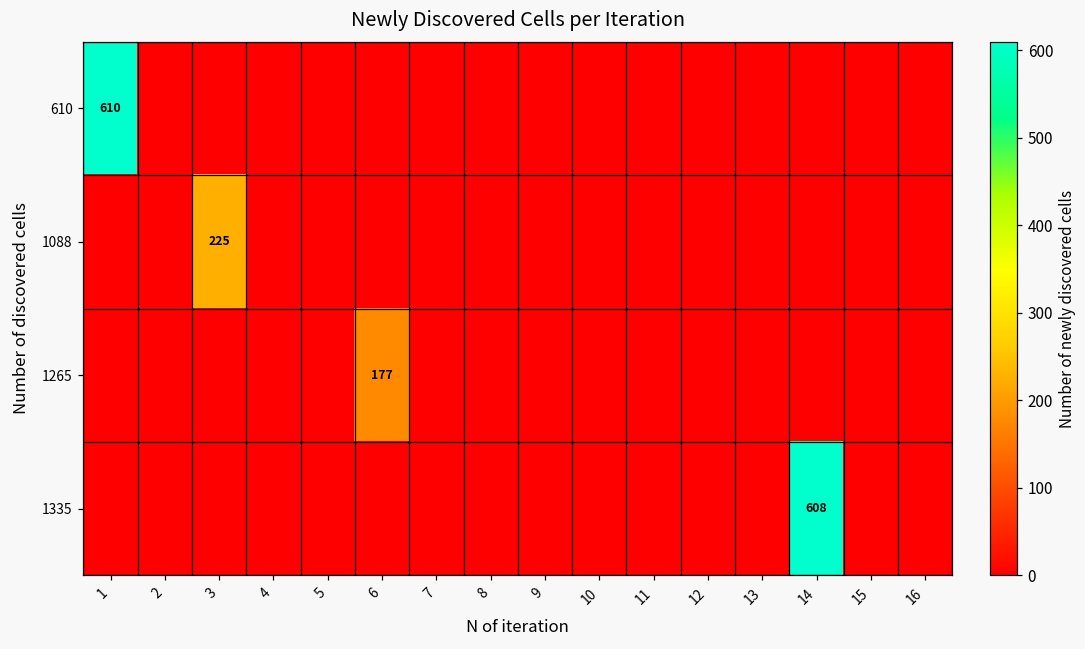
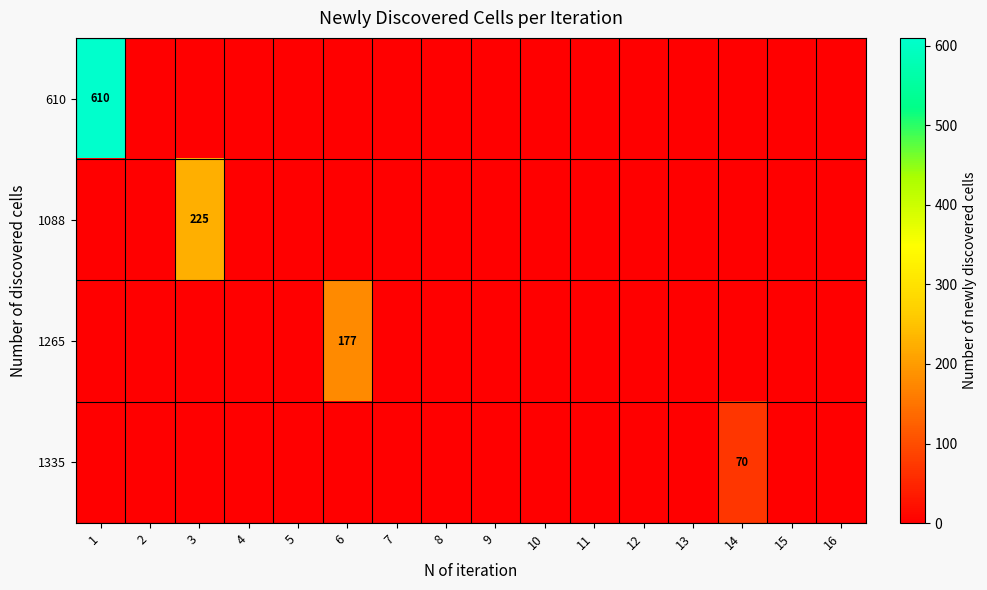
  {
    "610": {
      "1": 610
    },
    "1088": {
      "3": 225
    },
    "1265": {
      "6": 177
    },
    "1335": {
-     "14": 608
+     "14": 70
    }
  }
